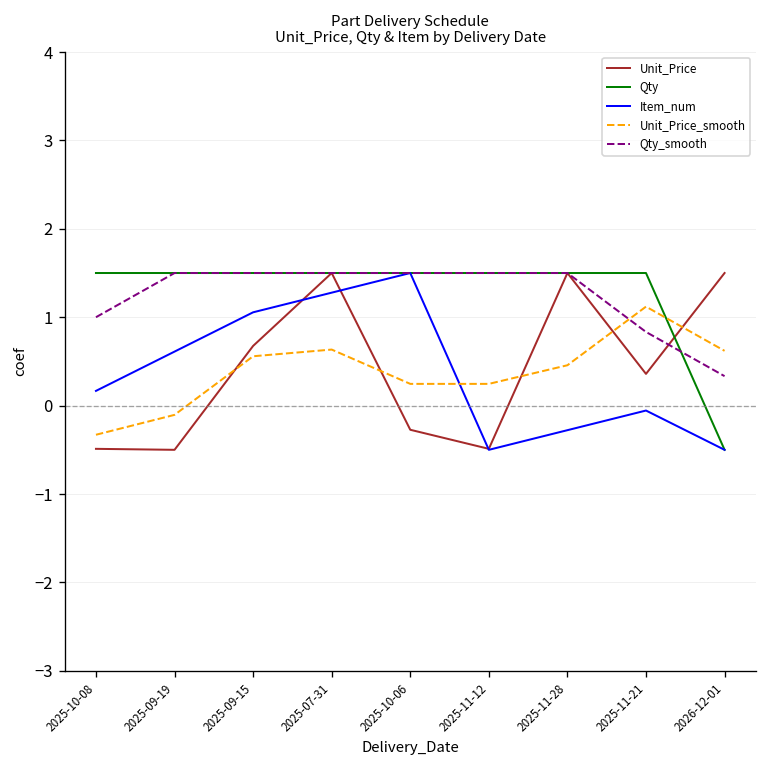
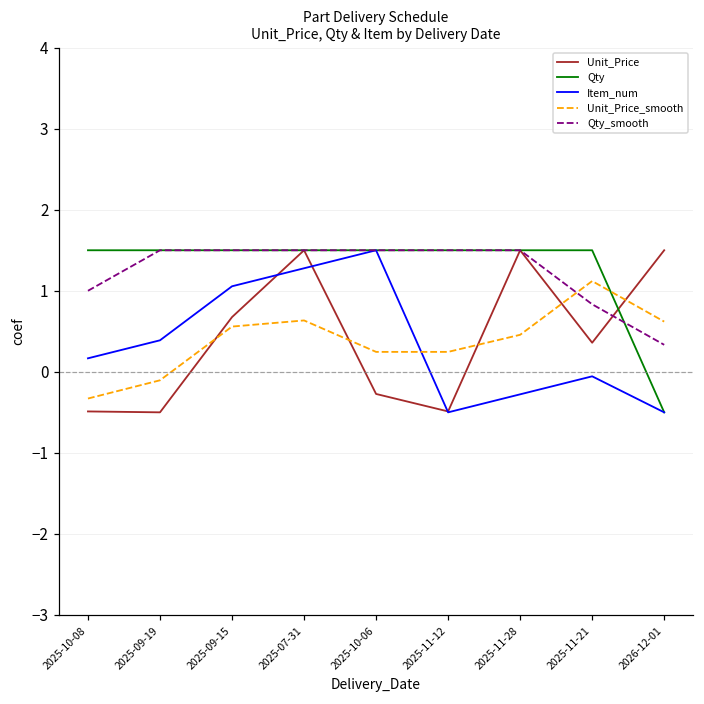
  {
    "Unit_Price": {
      "2025-10-08": -0.5,
      "2025-09-19": -0.5,
      "2025-09-15": 0.7,
      "2025-10-06": -0.3,
      "2025-11-21": 0.4,
      "2026-12-01": 1.5
    },
    "Qty": {
      "2025-10-08": 1.5,
      "2025-11-21": 1.5
    },
    "Item_num": {
      "2025-10-08": 0.2,
-     "2025-09-19": 0.6,
+     "2025-09-19": 0.4,
      "2025-09-15": 1.1,
      "2025-07-31": 1.3,
      "2025-11-28": -0.3,
      "2025-11-21": -0.1
    },
    "Unit_Price_smooth": {
      "2025-10-08": -0.3,
      "2025-09-19": -0.1,
      "2025-09-15": 0.6,
      "2025-07-31": 0.6,
      "2025-10-06": 0.2,
      "2025-11-12": 0.2,
      "2025-11-28": 0.5,
      "2025-11-21": 1.1,
      "2026-12-01": 0.6
    },
    "Qty_smooth": {
      "2025-10-08": 1.0,
      "2025-11-21": 0.8,
      "2026-12-01": 0.3
    }
  }
